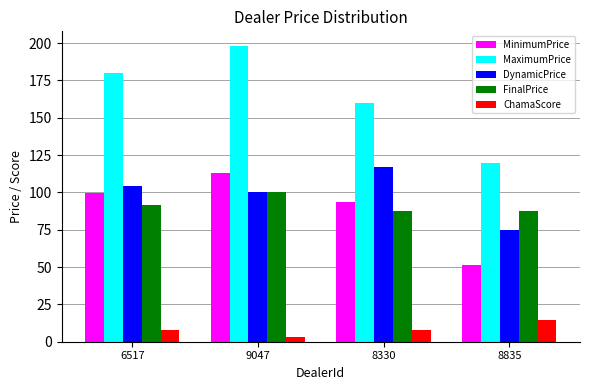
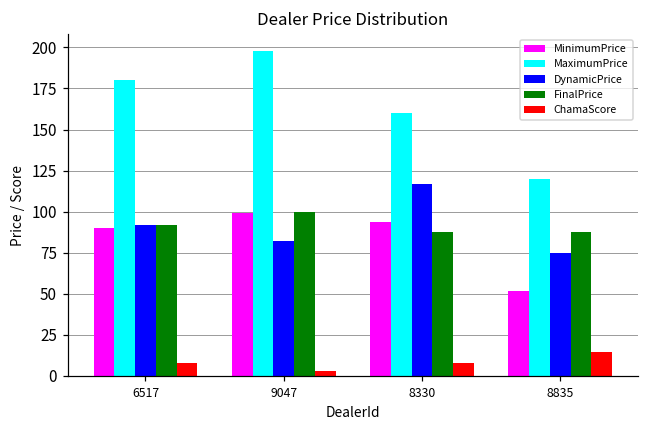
  {
    "MinimumPrice": {
-     "6517": 100,
-     "9047": 113,
+     "6517": 90,
+     "9047": 99,
      "8330": 94,
      "8835": 52
    },
    "MaximumPrice": {
      "6517": 180,
      "9047": 198,
      "8330": 160,
      "8835": 120
    },
    "DynamicPrice": {
-     "6517": 104,
-     "9047": 100,
+     "6517": 92,
+     "9047": 82,
      "8330": 117,
      "8835": 75
    },
    "FinalPrice": {
      "6517": 92,
      "9047": 100,
      "8330": 87,
      "8835": 87
    },
    "ChamaScore": {
      "6517": 8,
      "9047": 3,
      "8330": 8,
      "8835": 14
    }
  }
